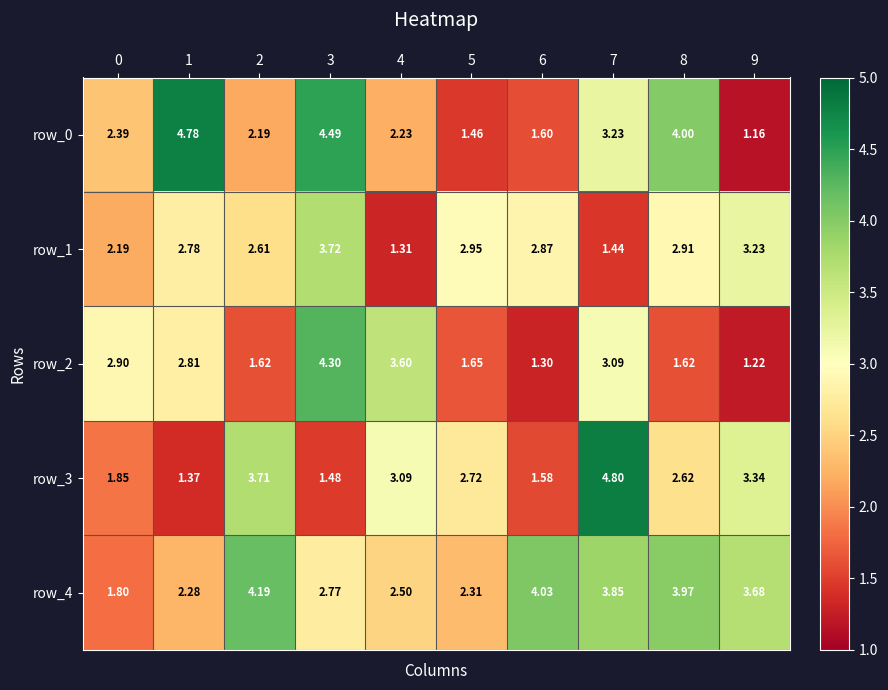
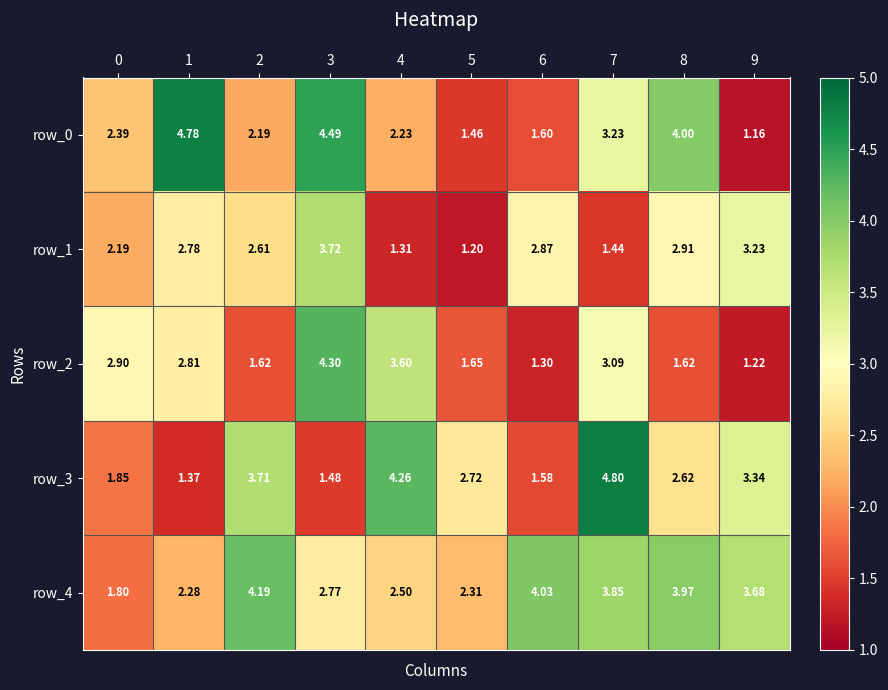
  {
    "row_0": {
      "0": 2.39,
      "1": 4.78,
      "2": 2.19,
      "3": 4.49,
      "4": 2.23,
      "5": 1.46,
      "6": 1.60,
      "7": 3.23,
      "8": 4.00,
      "9": 1.16
    },
    "row_1": {
      "0": 2.19,
      "1": 2.78,
      "2": 2.61,
      "3": 3.72,
      "4": 1.31,
-     "5": 2.95,
+     "5": 1.20,
      "6": 2.87,
      "7": 1.44,
      "8": 2.91,
      "9": 3.23
    },
    "row_2": {
      "0": 2.90,
      "1": 2.81,
      "2": 1.62,
      "3": 4.30,
      "4": 3.60,
      "5": 1.65,
      "6": 1.30,
      "7": 3.09,
      "8": 1.62,
      "9": 1.22
    },
    "row_3": {
      "0": 1.85,
      "1": 1.37,
      "2": 3.71,
      "3": 1.48,
-     "4": 3.09,
+     "4": 4.26,
      "5": 2.72,
      "6": 1.58,
      "7": 4.80,
      "8": 2.62,
      "9": 3.34
    },
    "row_4": {
      "0": 1.80,
      "1": 2.28,
      "2": 4.19,
      "3": 2.77,
      "4": 2.50,
      "5": 2.31,
      "6": 4.03,
      "7": 3.85,
      "8": 3.97,
      "9": 3.68
    }
  }
